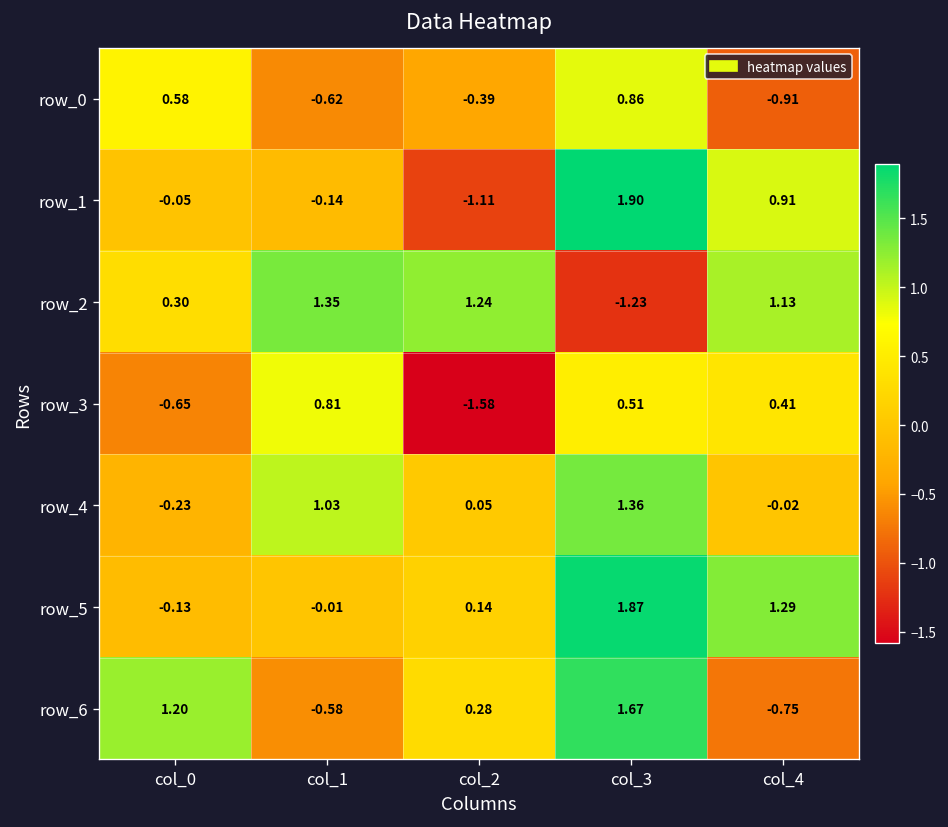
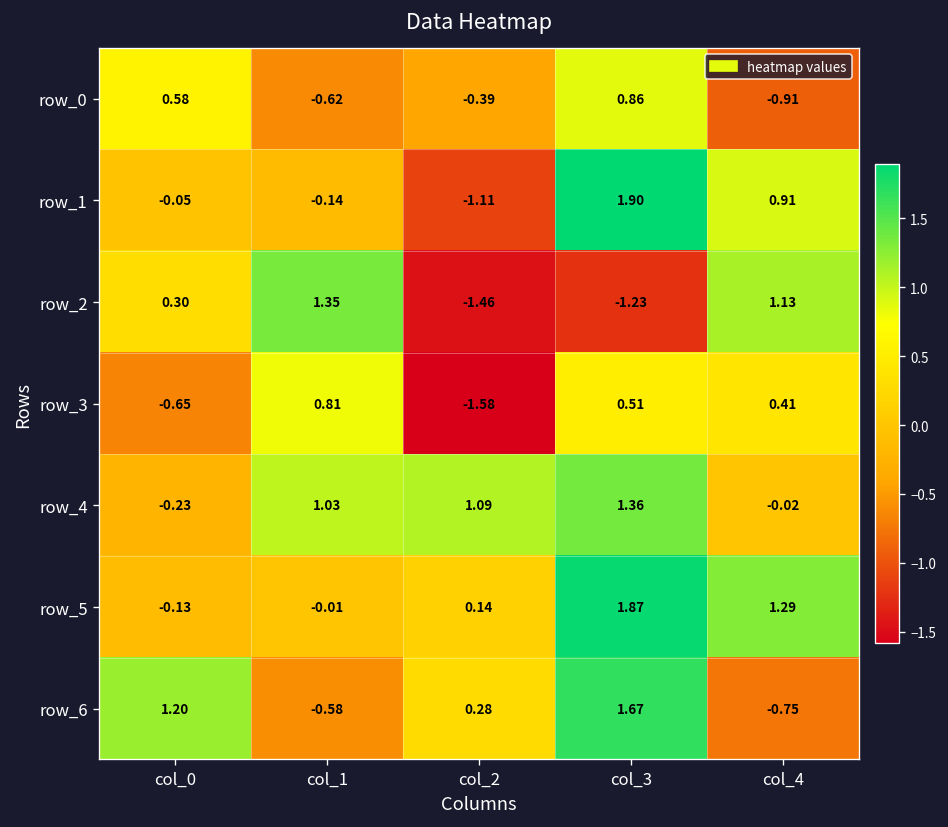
  {
    "row_0": {
      "col_0": 0.58,
      "col_1": -0.62,
      "col_2": -0.39,
      "col_3": 0.86,
      "col_4": -0.91
    },
    "row_1": {
      "col_0": -0.05,
      "col_1": -0.14,
      "col_2": -1.11,
      "col_3": 1.90,
      "col_4": 0.91
    },
    "row_2": {
      "col_0": 0.30,
      "col_1": 1.35,
-     "col_2": 1.24,
+     "col_2": -1.46,
      "col_3": -1.23,
      "col_4": 1.13
    },
    "row_3": {
      "col_0": -0.65,
      "col_1": 0.81,
      "col_2": -1.58,
      "col_3": 0.51,
      "col_4": 0.41
    },
    "row_4": {
      "col_0": -0.23,
      "col_1": 1.03,
-     "col_2": 0.05,
+     "col_2": 1.09,
      "col_3": 1.36,
      "col_4": -0.02
    },
    "row_5": {
      "col_0": -0.13,
      "col_1": -0.01,
      "col_2": 0.14,
      "col_3": 1.87,
      "col_4": 1.29
    },
    "row_6": {
      "col_0": 1.20,
      "col_1": -0.58,
      "col_2": 0.28,
      "col_3": 1.67,
      "col_4": -0.75
    }
  }
